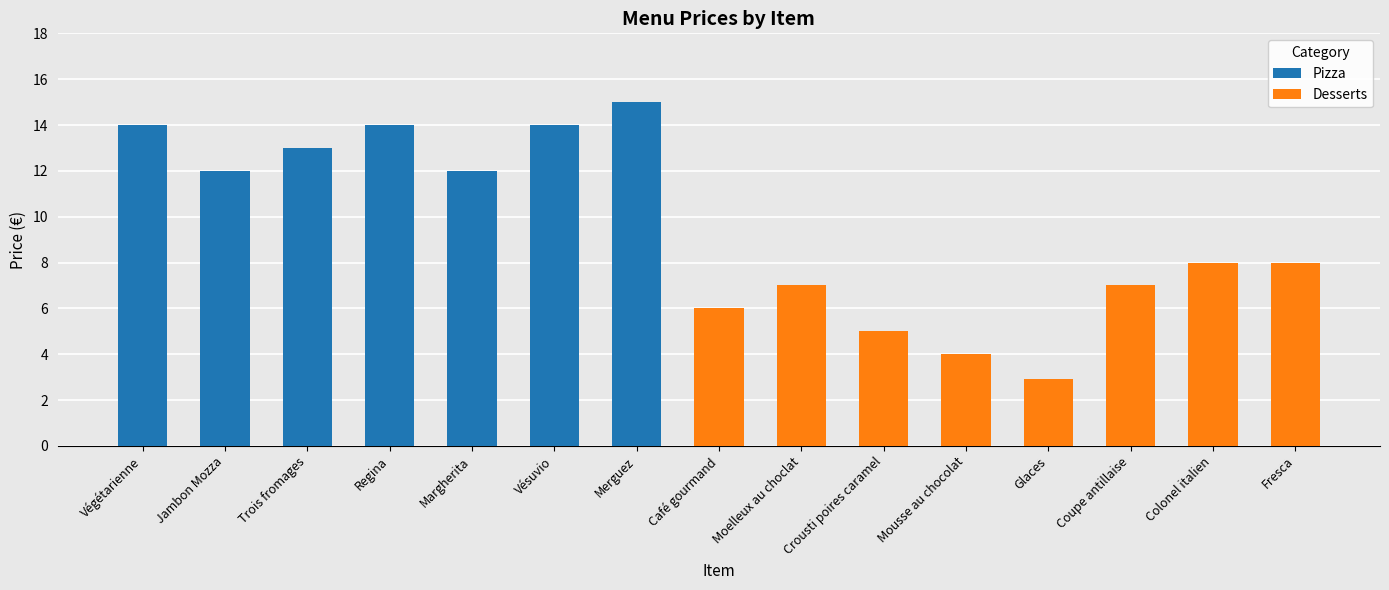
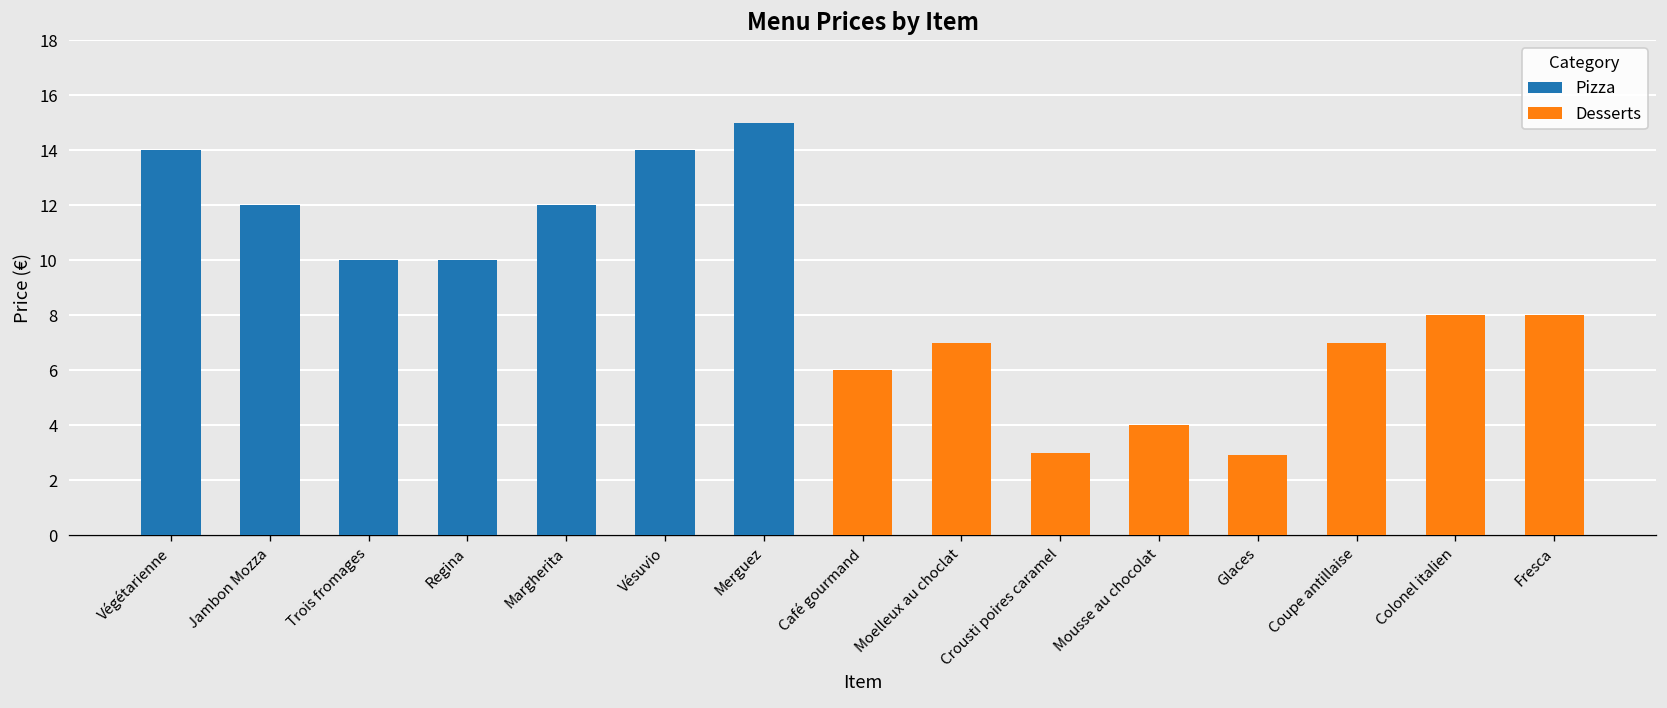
  {
    "Pizza": {
      "Végétarienne": 14,
      "Jambon Mozza": 12,
-     "Trois fromages": 13,
-     "Regina": 14,
+     "Trois fromages": 10,
+     "Regina": 10,
      "Margherita": 12,
      "Vésuvio": 14,
      "Merguez": 15
    },
    "Desserts": {
      "Café gourmand": 6,
      "Moelleux au choclat": 7,
-     "Crousti poires caramel": 5,
+     "Crousti poires caramel": 3,
      "Mousse au chocolat": 4,
      "Glaces": 3,
      "Coupe antillaise": 7,
      "Colonel italien": 8,
      "Fresca": 8
    }
  }
